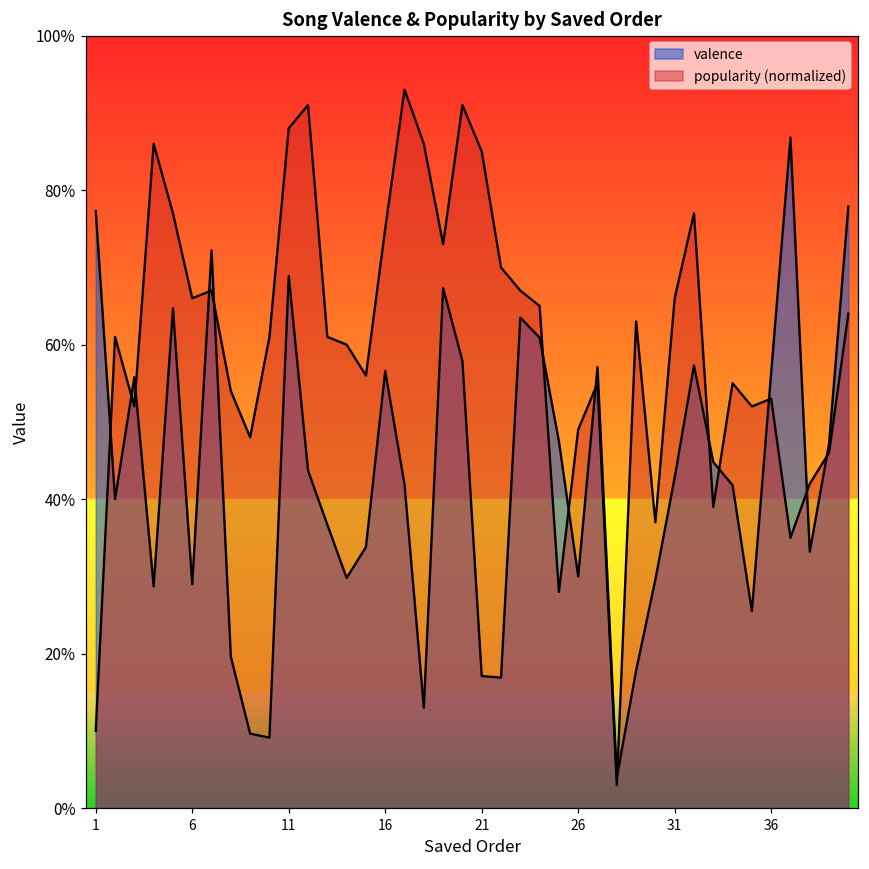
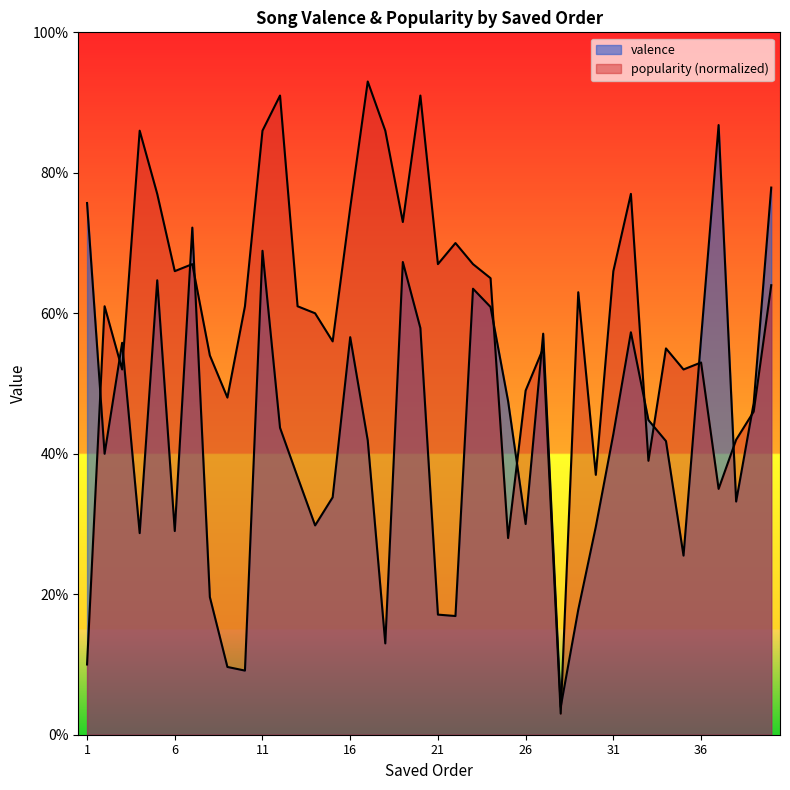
  {
    "valence": {
-     "1": "77%",
+     "1": "76%",
      "6": "29%",
      "11": "69%",
      "16": "57%",
      "21": "17%",
      "26": "30%",
      "31": "43%",
      "36": "56%"
    },
    "popularity (normalized)": {
      "1": "10%",
      "6": "66%",
-     "11": "88%",
+     "11": "86%",
      "16": "75%",
-     "21": "85%",
+     "21": "67%",
      "26": "49%",
      "31": "66%",
      "36": "53%"
    }
  }
